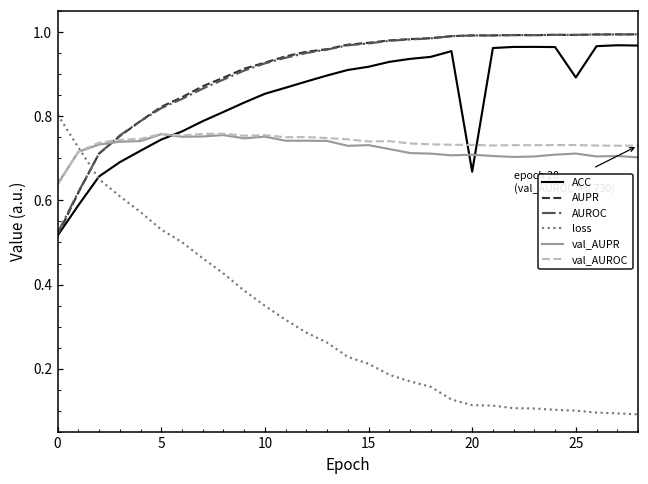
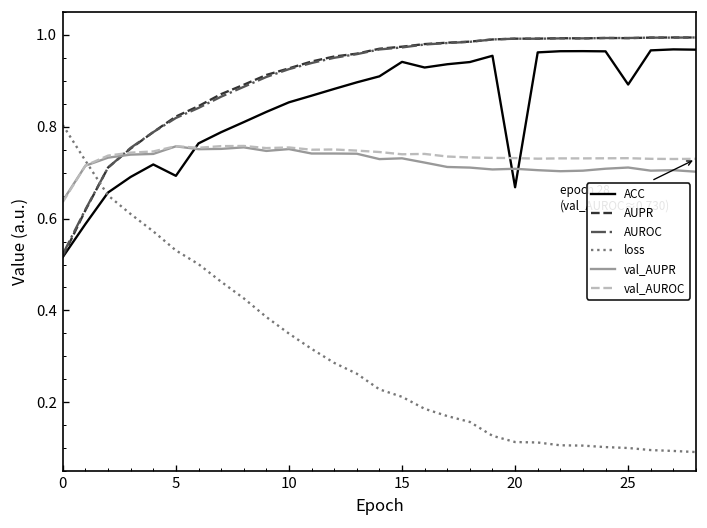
  {
    "ACC": {
-     "5": 0.74,
+     "5": 0.69,
      "10": 0.85,
-     "15": 0.92,
+     "15": 0.94,
      "20": 0.67,
      "25": 0.89
    }
  }
